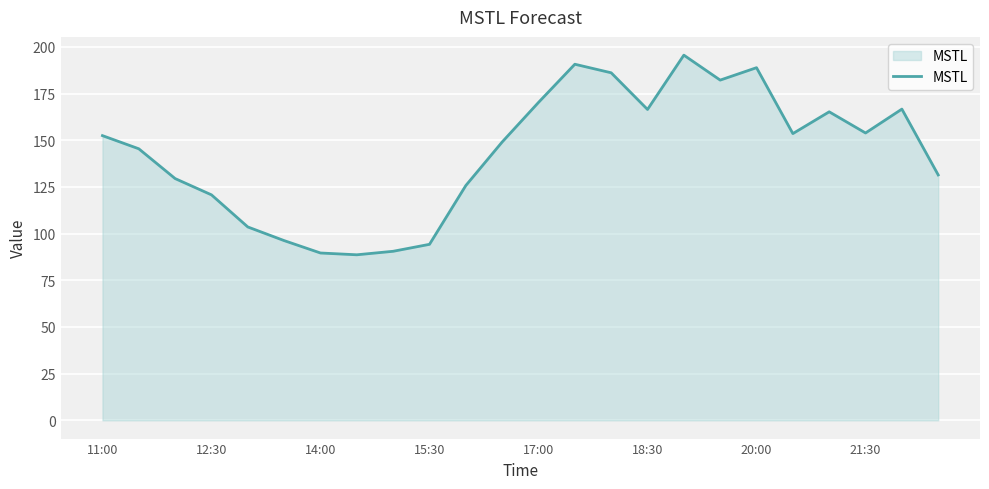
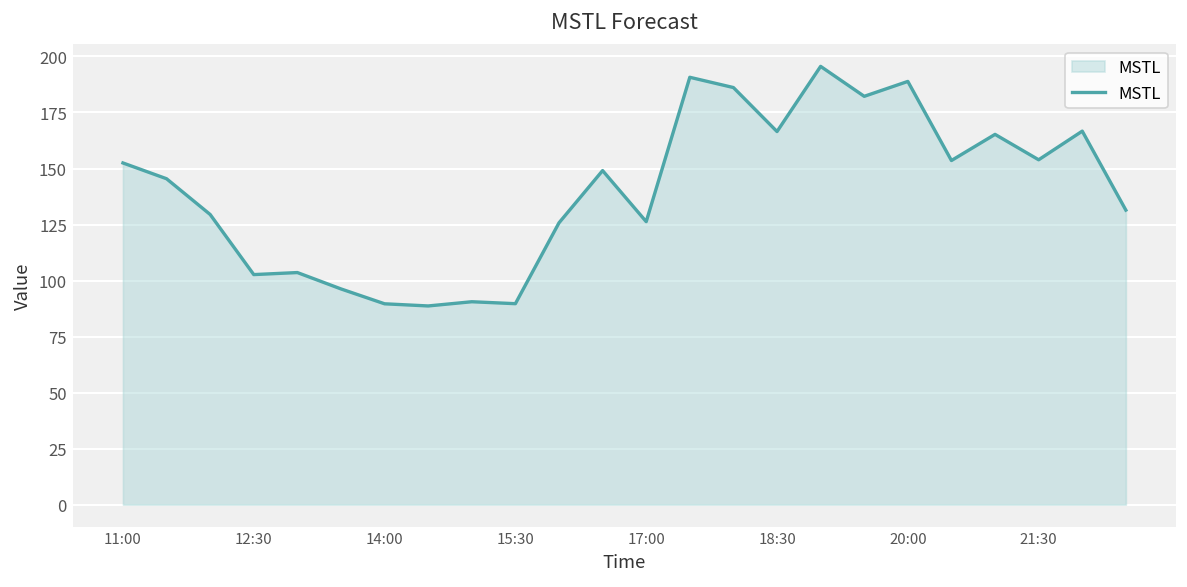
  {
    "11:00": 152,
-   "12:30": 121,
+   "12:30": 103,
    "14:00": 90,
-   "15:30": 94,
-   "17:00": 170,
+   "15:30": 90,
+   "17:00": 126,
    "18:30": 166,
    "20:00": 189,
    "21:30": 154
  }
